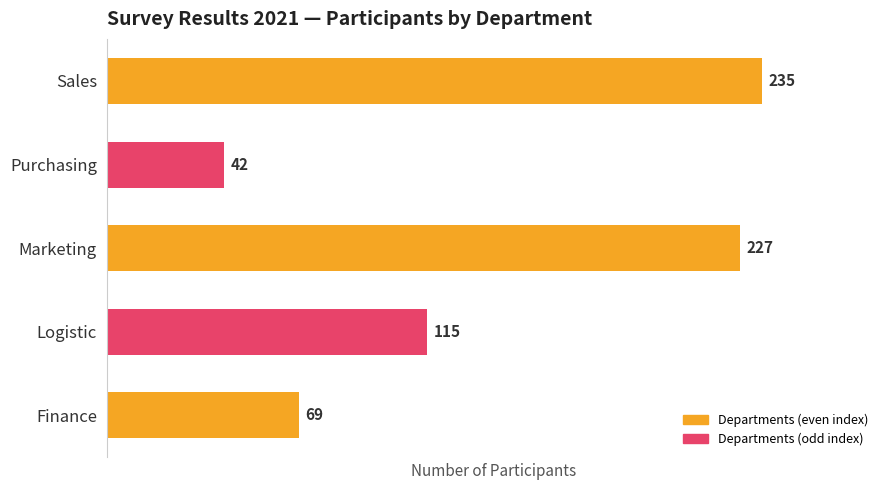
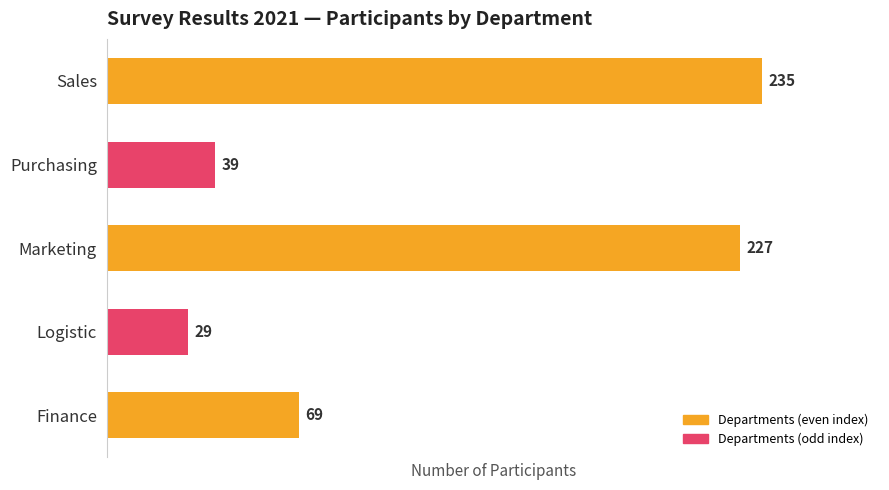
  {
    "Sales": 235,
-   "Purchasing": 42,
+   "Purchasing": 39,
    "Marketing": 227,
-   "Logistic": 115,
+   "Logistic": 29,
    "Finance": 69
  }
